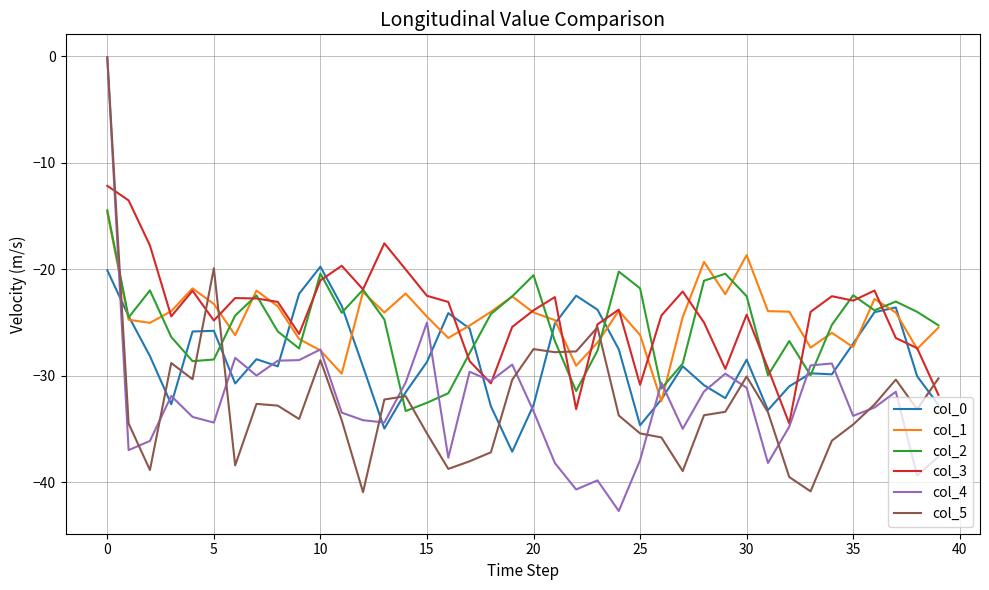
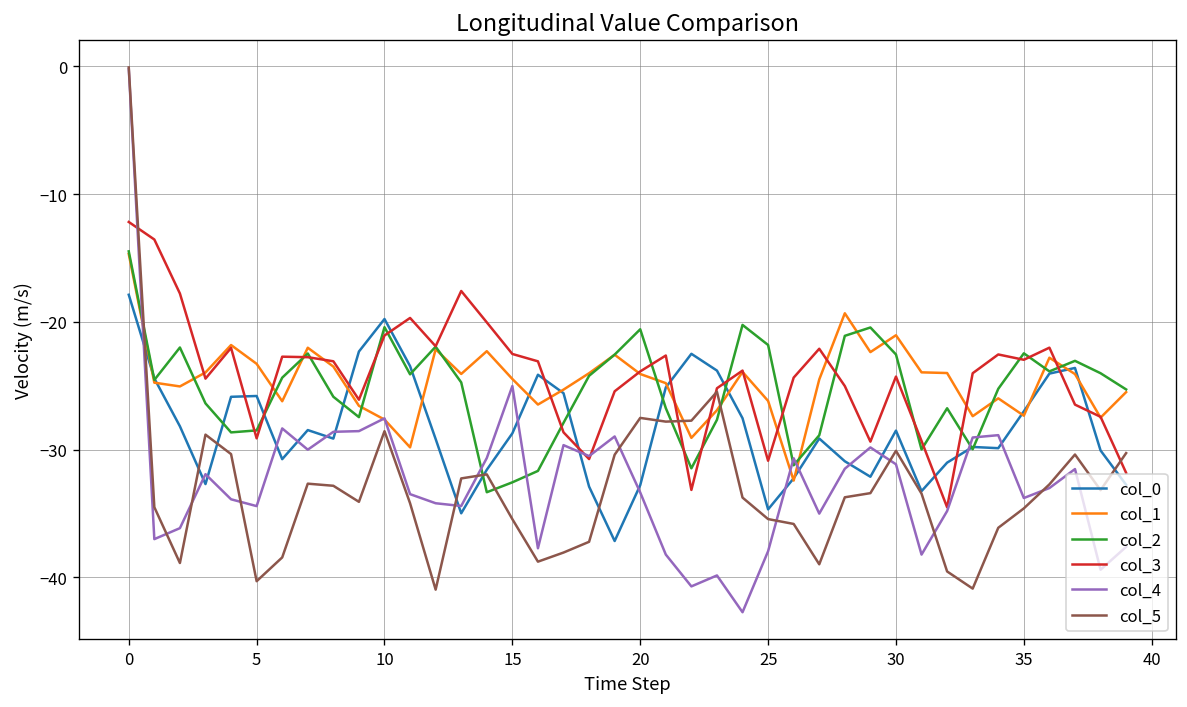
  {
    "col_0": {
-     "0": -20.1,
+     "0": -17.9,
      "5": -25.8,
      "10": -19.8,
      "15": -28.7,
      "20": -32.8,
      "25": -34.7,
      "30": -28.5,
      "35": -27.0
    },
    "col_1": {
      "5": -23.3,
      "15": -24.5,
      "25": -26.2,
-     "30": -18.7,
+     "30": -21.0,
      "35": -27.3
    },
    "col_2": {
      "5": -28.5,
      "10": -20.4,
      "15": -32.6,
      "20": -20.6,
      "25": -21.8,
      "30": -22.6,
      "35": -22.5
    },
    "col_3": {
      "0": -12.2,
-     "5": -24.8,
+     "5": -29.1,
      "10": -21.1,
      "15": -22.5,
      "25": -30.9,
      "30": -24.3,
      "35": -23.0
    },
    "col_4": {
      "5": -34.4,
      "15": -25.0,
      "20": -33.4,
      "25": -37.9,
      "30": -31.1,
      "35": -33.8
    },
    "col_5": {
-     "5": -19.9,
+     "5": -40.3,
      "10": -28.6,
      "15": -35.4,
      "20": -27.5,
      "25": -35.4,
      "30": -30.1,
      "35": -34.6
    }
  }
